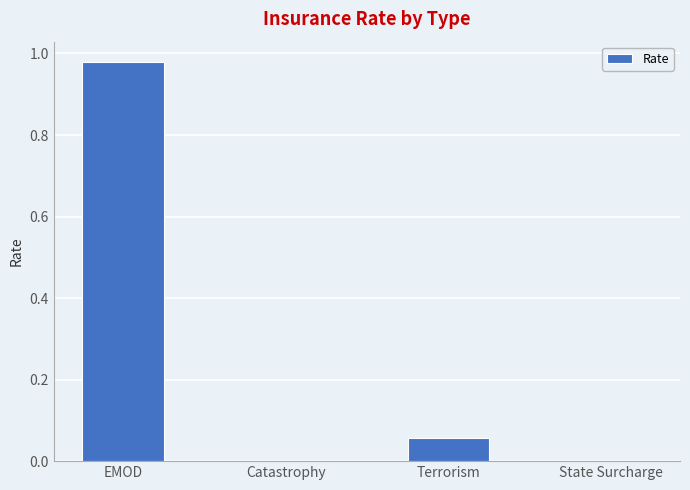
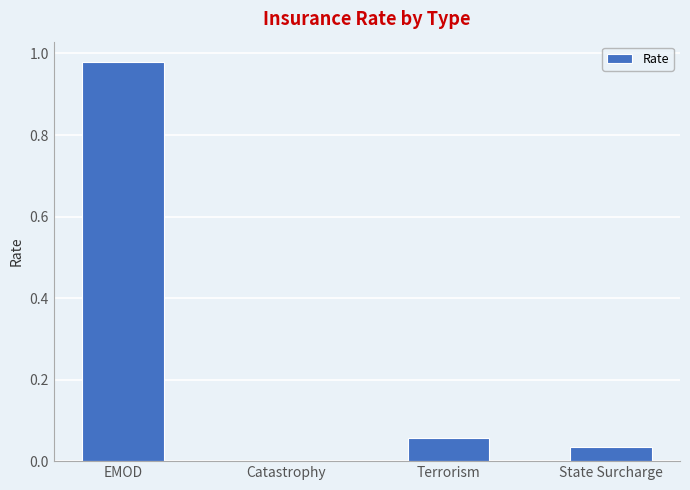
  {
    "EMOD": 0.98,
    "Terrorism": 0.06,
-   "State Surcharge": 0.00
+   "State Surcharge": 0.03
  }
